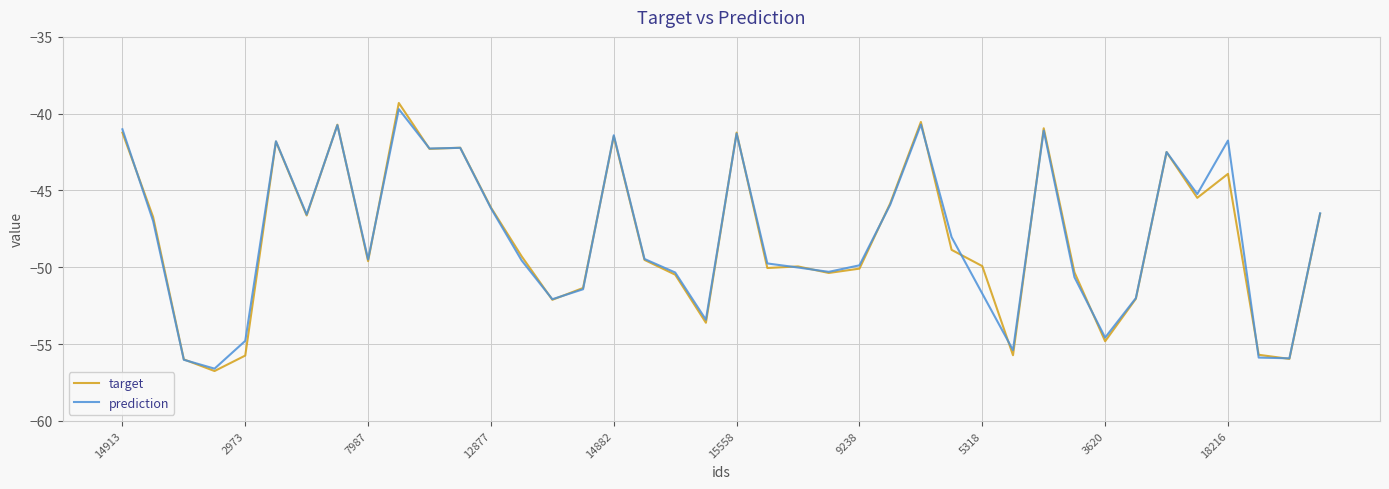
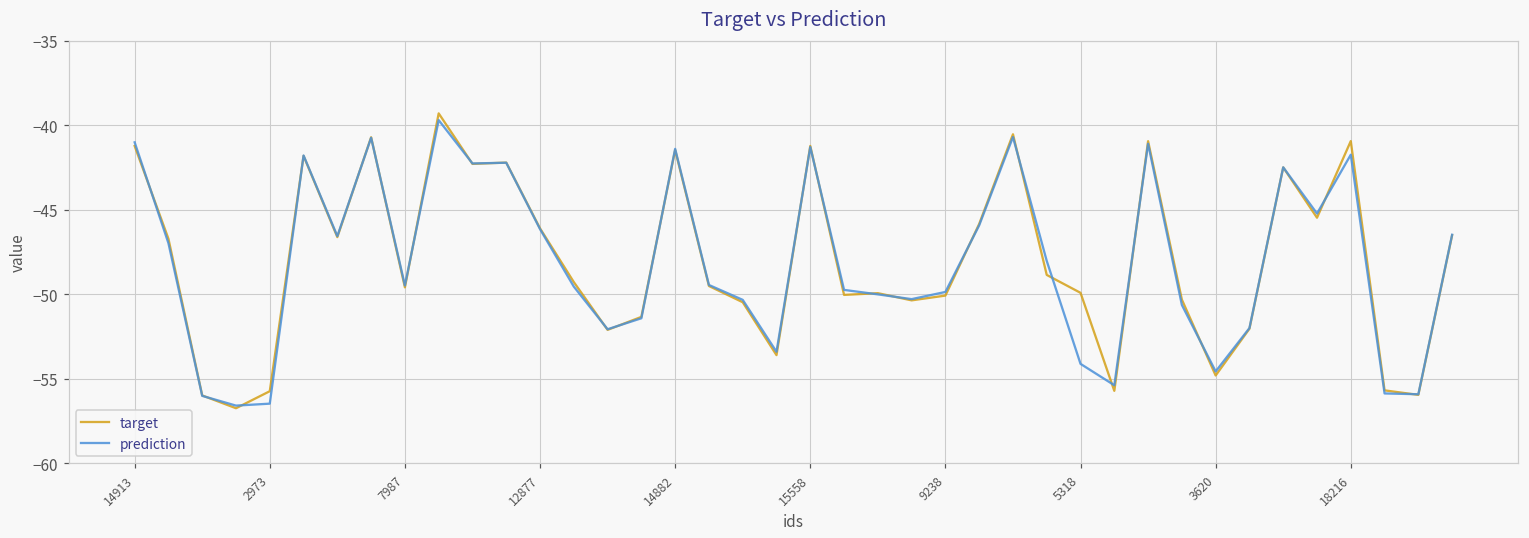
  {
    "target": {
      "14913": -41.2,
      "2973": -55.8,
      "9238": -50.1,
      "5318": -49.9,
      "3620": -54.8,
-     "18216": -43.9
+     "18216": -40.9
    },
    "prediction": {
      "14913": -41.0,
-     "2973": -54.8,
+     "2973": -56.5,
      "9238": -49.9,
-     "5318": -51.7,
+     "5318": -54.1,
      "3620": -54.6,
      "18216": -41.8
    }
  }
